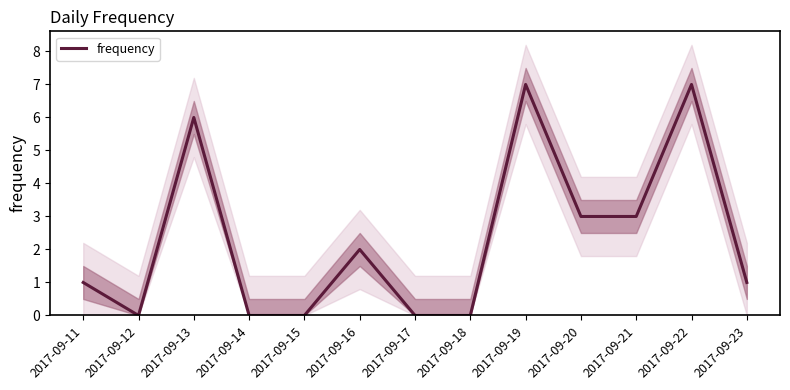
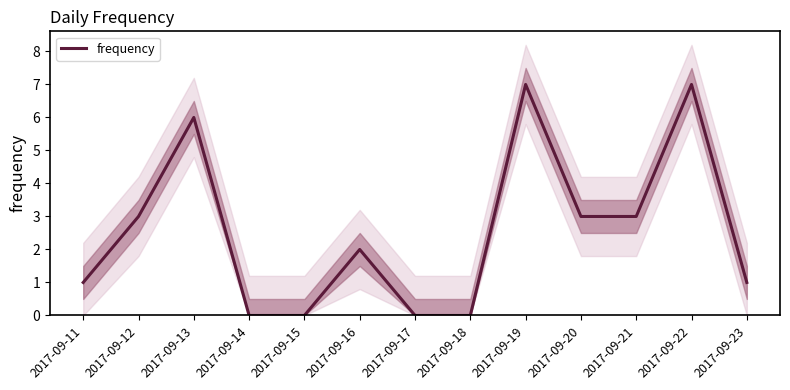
  {
    "frequency": {
      "2017-09-11": 1,
-     "2017-09-12": 0,
+     "2017-09-12": 3,
      "2017-09-13": 6,
      "2017-09-14": 0,
      "2017-09-15": 0,
      "2017-09-16": 2,
      "2017-09-17": 0,
      "2017-09-18": 0,
      "2017-09-19": 7,
      "2017-09-20": 3,
      "2017-09-21": 3,
      "2017-09-22": 7,
      "2017-09-23": 1
    }
  }
